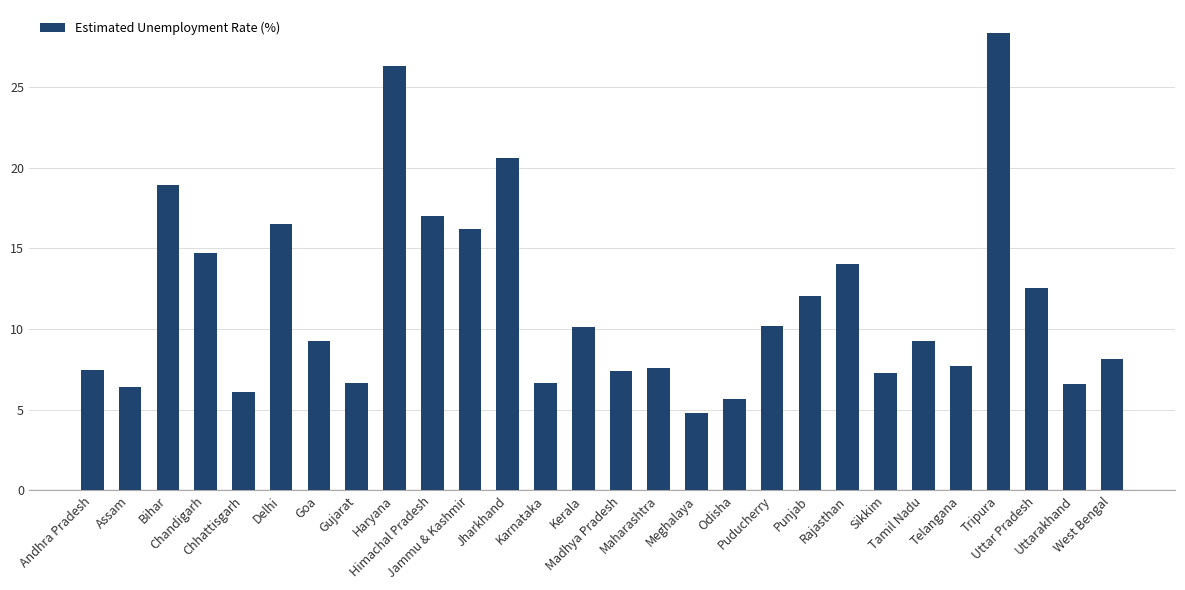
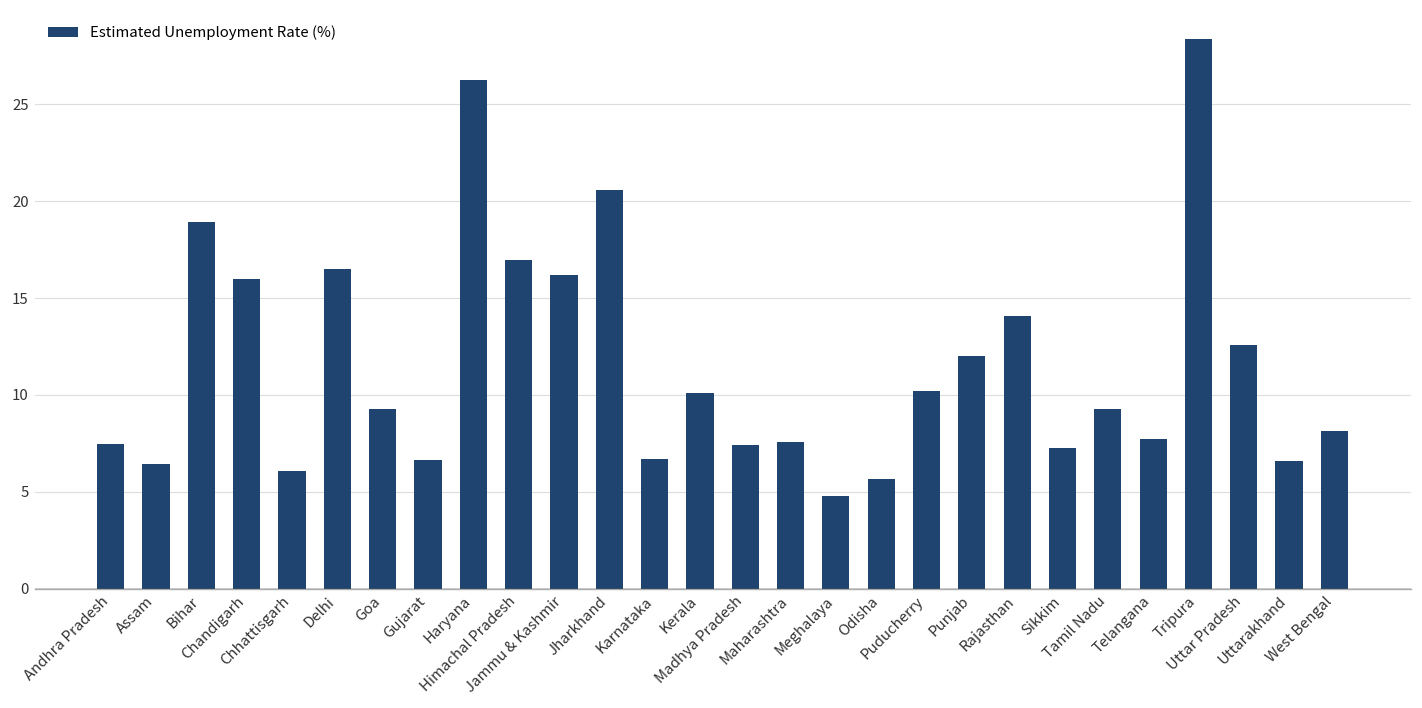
  {
    "Andhra Pradesh": 7.5,
    "Assam": 6.4,
    "Bihar": 18.9,
-   "Chandigarh": 14.7,
+   "Chandigarh": 16.0,
    "Chhattisgarh": 6.1,
    "Delhi": 16.5,
    "Goa": 9.3,
    "Gujarat": 6.7,
    "Haryana": 26.3,
    "Himachal Pradesh": 17.0,
    "Jammu & Kashmir": 16.2,
    "Jharkhand": 20.6,
    "Karnataka": 6.7,
    "Kerala": 10.1,
    "Madhya Pradesh": 7.4,
    "Maharashtra": 7.6,
    "Meghalaya": 4.8,
    "Odisha": 5.7,
    "Puducherry": 10.2,
    "Punjab": 12.0,
    "Rajasthan": 14.1,
    "Sikkim": 7.3,
    "Tamil Nadu": 9.3,
    "Telangana": 7.7,
    "Tripura": 28.4,
    "Uttar Pradesh": 12.6,
    "Uttarakhand": 6.6,
    "West Bengal": 8.1
  }
